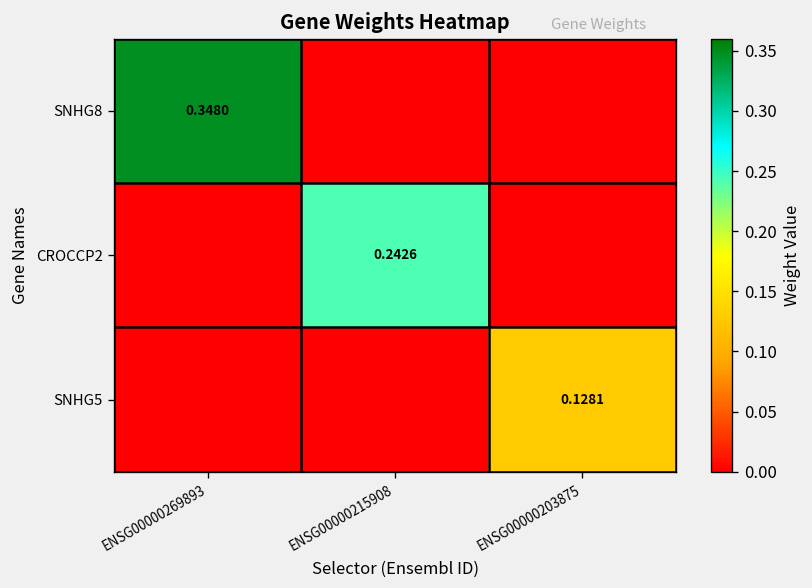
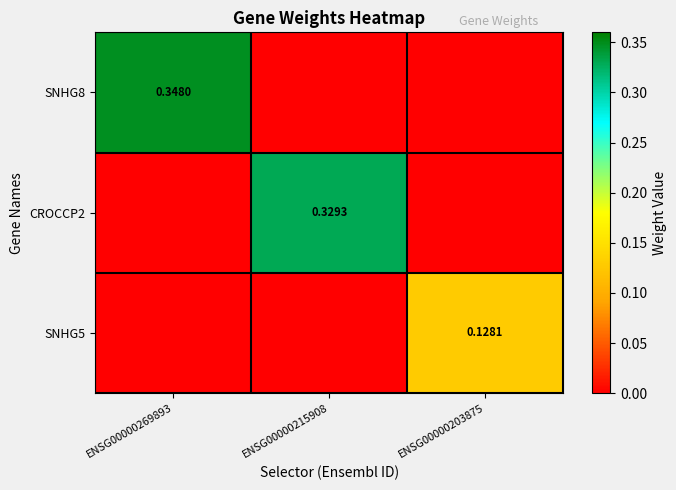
  {
    "SNHG8": {
      "ENSG00000269893": 0.3480
    },
    "CROCCP2": {
-     "ENSG00000215908": 0.2426
+     "ENSG00000215908": 0.3293
    },
    "SNHG5": {
      "ENSG00000203875": 0.1281
    }
  }
